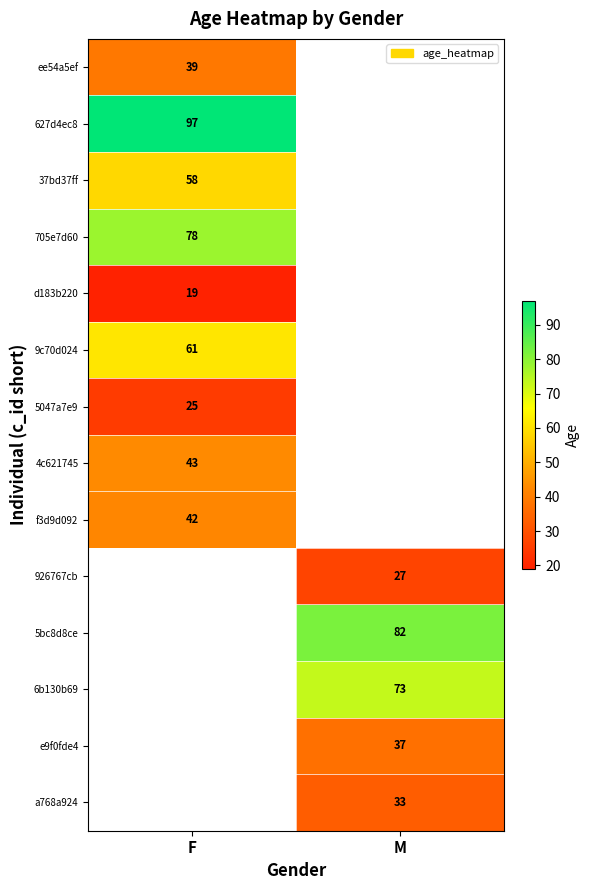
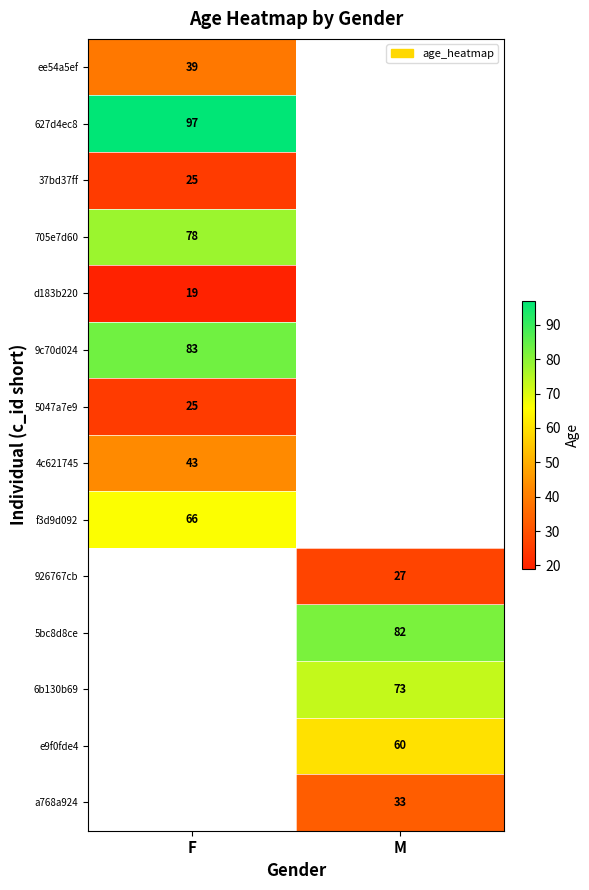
  {
    "ee54a5ef": {
      "F": 39
    },
    "627d4ec8": {
      "F": 97
    },
    "37bd37ff": {
-     "F": 58
+     "F": 25
    },
    "705e7d60": {
      "F": 78
    },
    "d183b220": {
      "F": 19
    },
    "9c70d024": {
-     "F": 61
+     "F": 83
    },
    "5047a7e9": {
      "F": 25
    },
    "4c621745": {
      "F": 43
    },
    "f3d9d092": {
-     "F": 42
+     "F": 66
    },
    "926767cb": {
      "M": 27
    },
    "5bc8d8ce": {
      "M": 82
    },
    "6b130b69": {
      "M": 73
    },
    "e9f0fde4": {
-     "M": 37
+     "M": 60
    },
    "a768a924": {
      "M": 33
    }
  }
